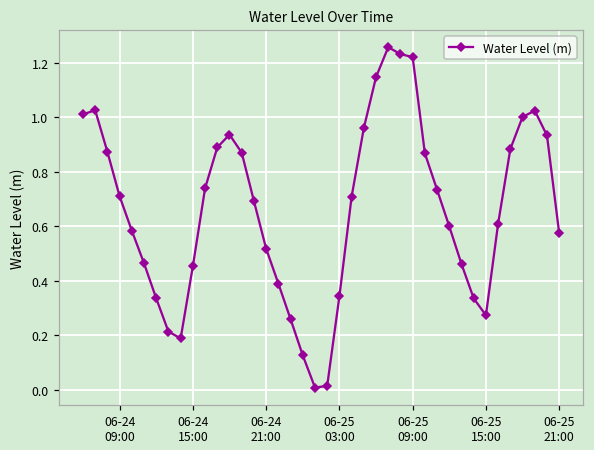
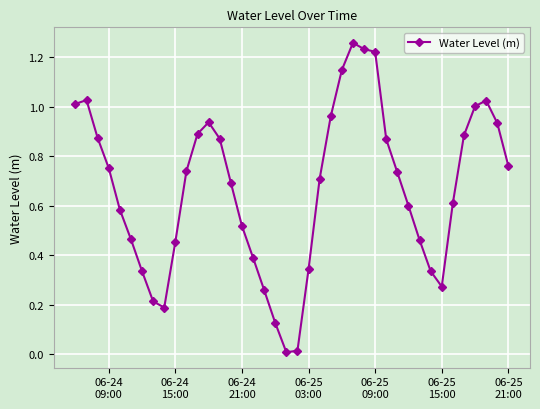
  {
-   "06-24 09:00": 0.71,
+   "06-24 09:00": 0.75,
    "06-24 15:00": 0.45,
    "06-24 21:00": 0.52,
    "06-25 03:00": 0.34,
    "06-25 09:00": 1.22,
    "06-25 15:00": 0.27,
-   "06-25 21:00": 0.57
+   "06-25 21:00": 0.76
  }
